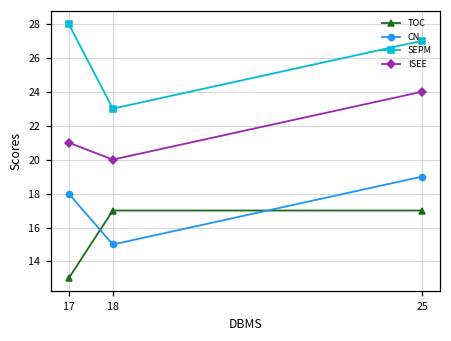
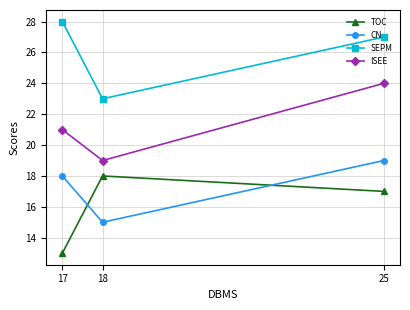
  {
    "TOC": {
      "17": 13,
-     "18": 17,
+     "18": 18,
      "25": 17
    },
    "ISEE": {
      "17": 21,
-     "18": 20,
+     "18": 19,
      "25": 24
    }
  }
